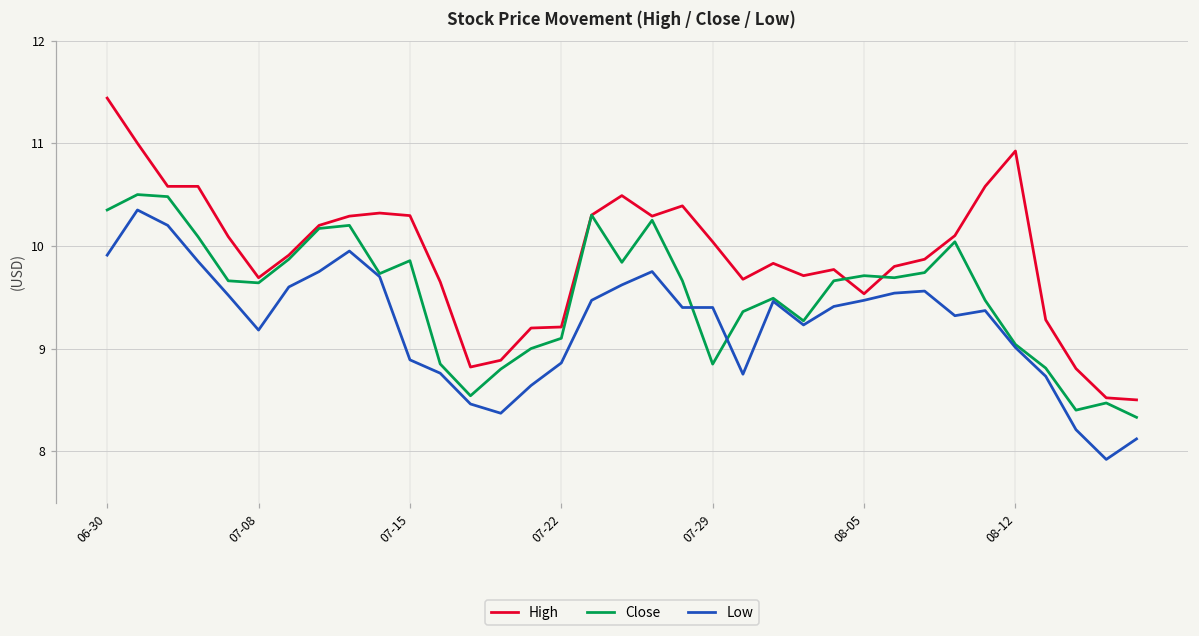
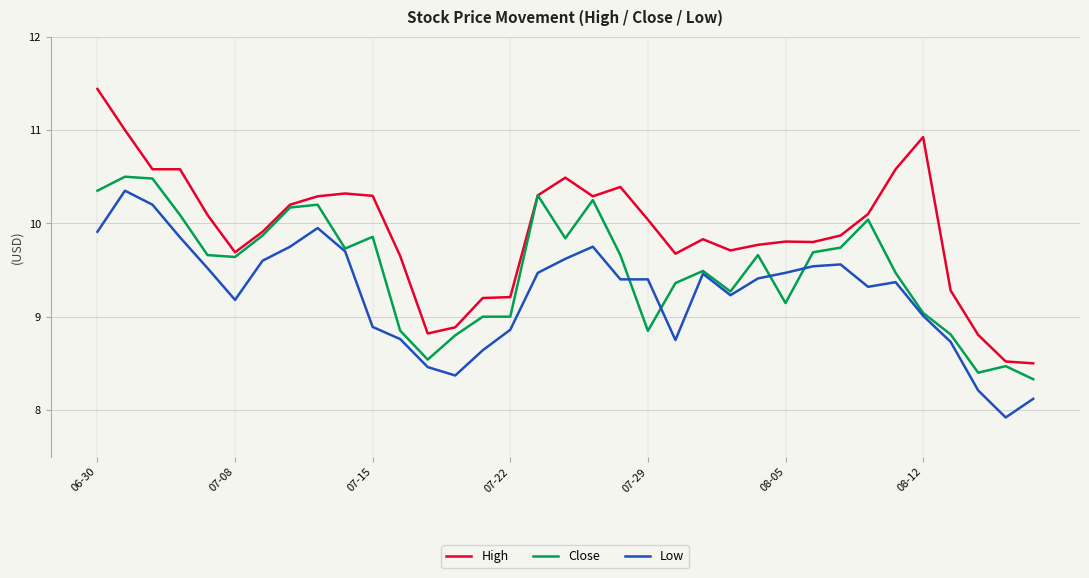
  {
    "High": {
      "06-30": 11.4,
      "07-08": 9.7,
      "07-15": 10.3,
      "07-22": 9.2,
      "07-29": 10.0,
-     "08-05": 9.5,
+     "08-05": 9.8,
      "08-12": 10.9
    },
    "Close": {
      "06-30": 10.4,
      "07-08": 9.6,
      "07-15": 9.9,
-     "07-22": 9.1,
+     "07-22": 9.0,
      "07-29": 8.8,
-     "08-05": 9.7,
+     "08-05": 9.1,
      "08-12": 9.0
    },
    "Low": {
      "06-30": 9.9,
      "07-08": 9.2,
      "07-15": 8.9,
      "07-22": 8.9,
      "07-29": 9.4,
      "08-05": 9.5,
      "08-12": 9.0
    }
  }
